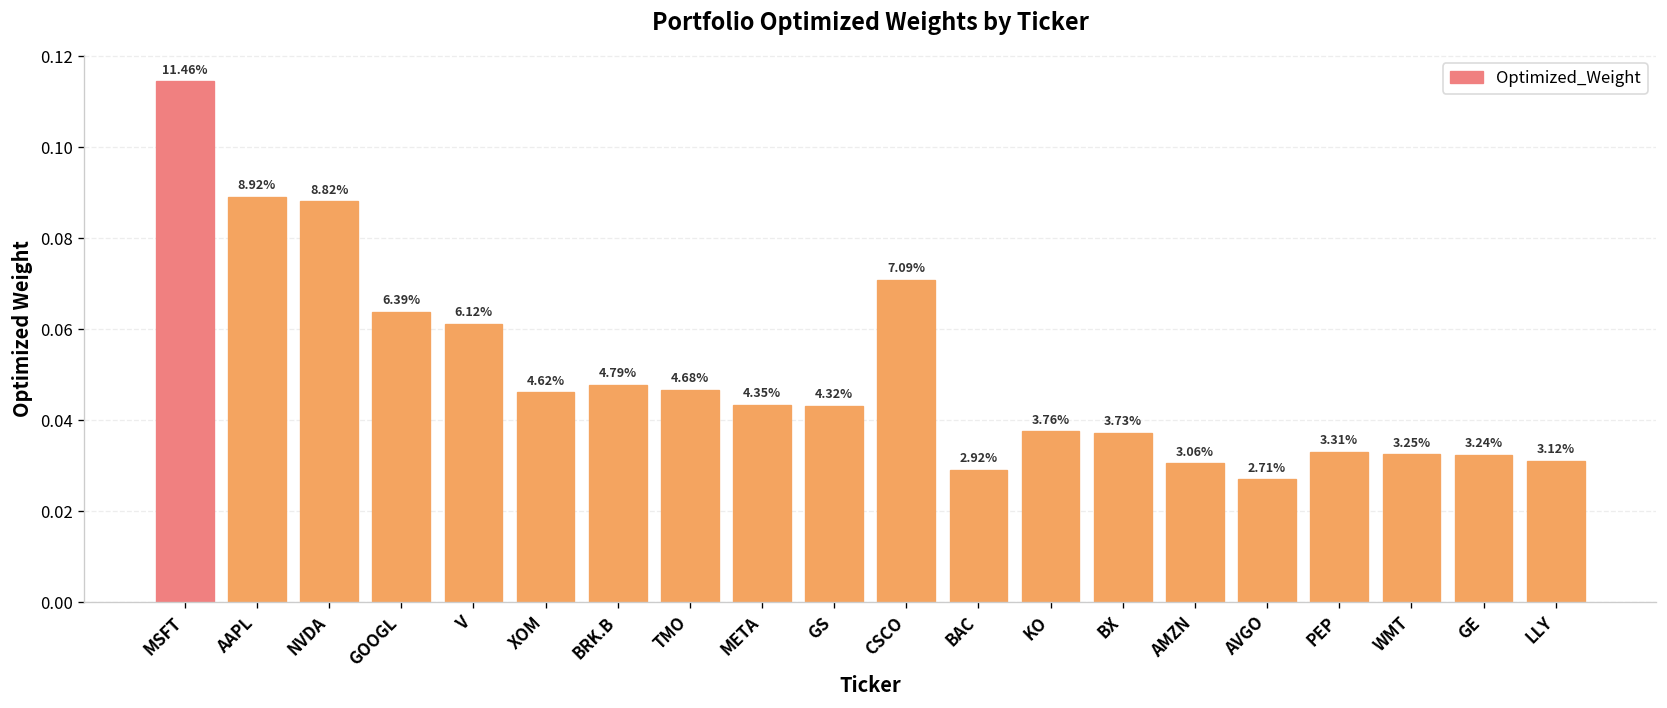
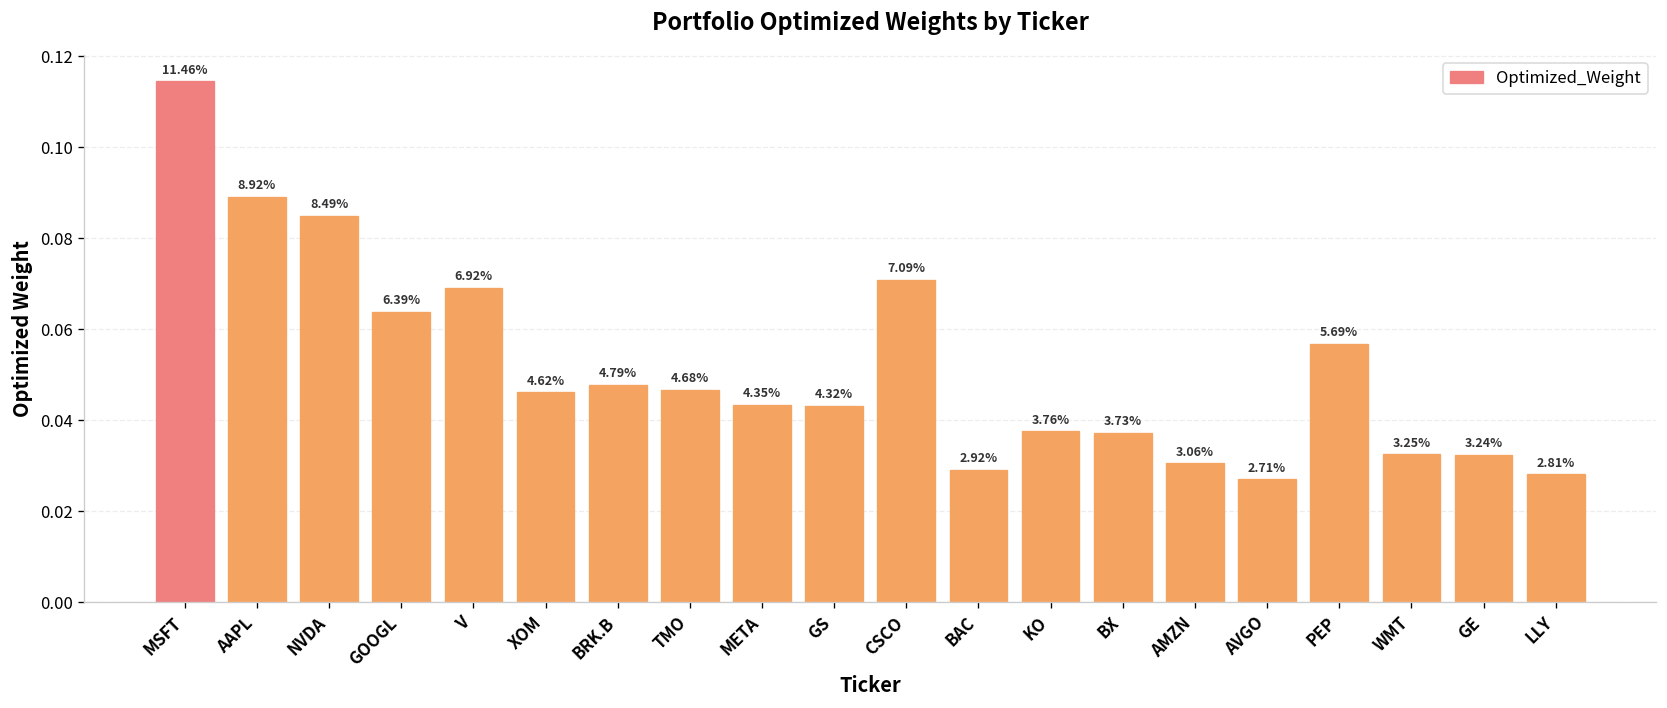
  {
    "MSFT": "11.46%",
    "AAPL": "8.92%",
-   "NVDA": "8.82%",
+   "NVDA": "8.49%",
    "GOOGL": "6.39%",
-   "V": "6.12%",
+   "V": "6.92%",
    "XOM": "4.62%",
    "BRK.B": "4.79%",
    "TMO": "4.68%",
    "META": "4.35%",
    "GS": "4.32%",
    "CSCO": "7.09%",
    "BAC": "2.92%",
    "KO": "3.76%",
    "BX": "3.73%",
    "AMZN": "3.06%",
    "AVGO": "2.71%",
-   "PEP": "3.31%",
+   "PEP": "5.69%",
    "WMT": "3.25%",
    "GE": "3.24%",
-   "LLY": "3.12%"
+   "LLY": "2.81%"
  }
